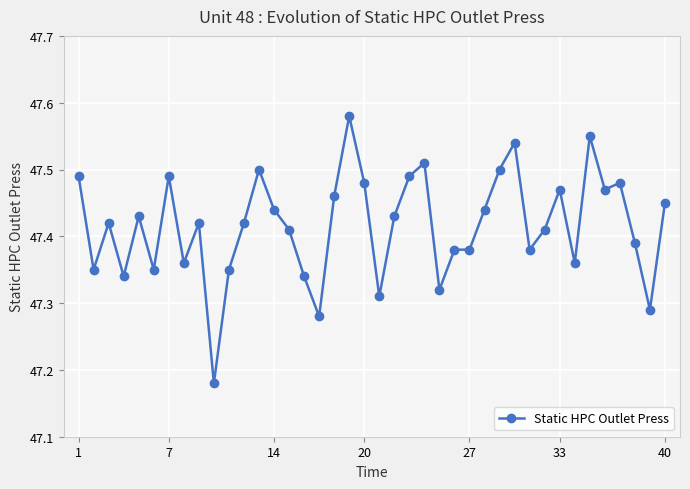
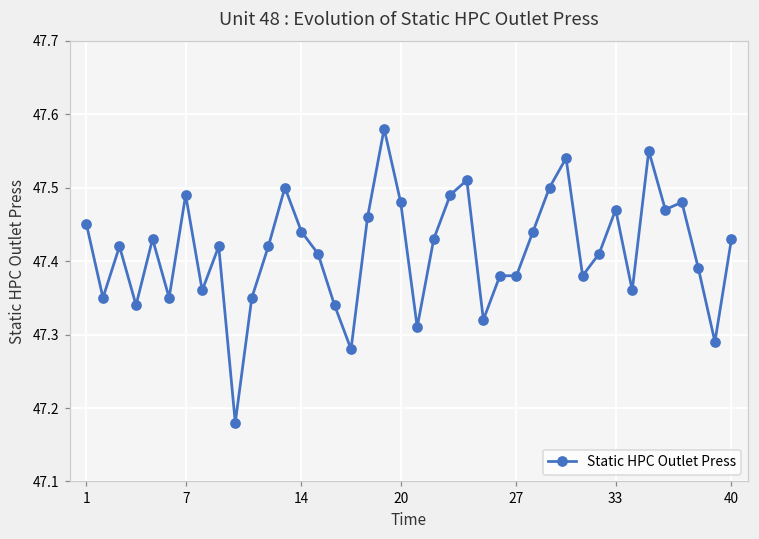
  {
-   "1": 47.49,
+   "1": 47.45,
    "7": 47.49,
    "14": 47.44,
    "20": 47.48,
    "27": 47.38,
    "33": 47.47,
-   "40": 47.45
+   "40": 47.43
  }
